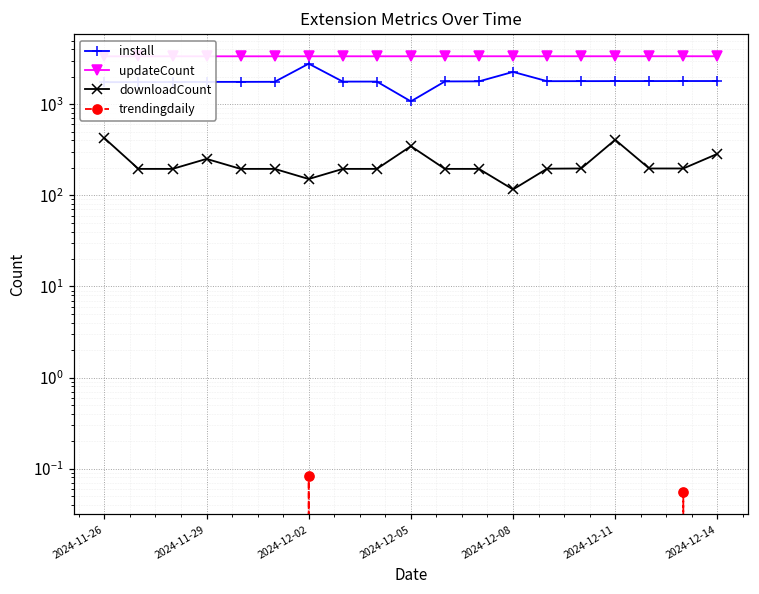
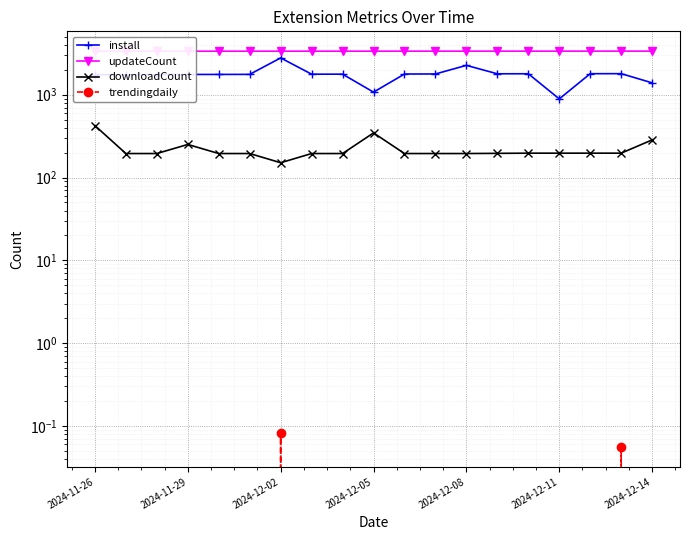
  {
    "install": {
      "2024-12-02": 2800,
      "2024-12-05": 1100,
      "2024-12-08": 2300,
-     "2024-12-11": 1800,
-     "2024-12-14": 1800
+     "2024-12-11": 900,
+     "2024-12-14": 1400
    },
    "updateCount": {
      "2024-12-02": 3400,
      "2024-12-05": 3400,
      "2024-12-08": 3400,
      "2024-12-11": 3400,
      "2024-12-14": 3400
    },
    "downloadCount": {
      "2024-11-26": 400,
      "2024-11-29": 250,
      "2024-12-02": 150,
      "2024-12-05": 350,
-     "2024-12-08": 120,
-     "2024-12-11": 400,
+     "2024-12-08": 200,
+     "2024-12-11": 200,
      "2024-12-14": 290
    },
    "trendingdaily": {
      "2024-12-02": 0.08
    }
  }
